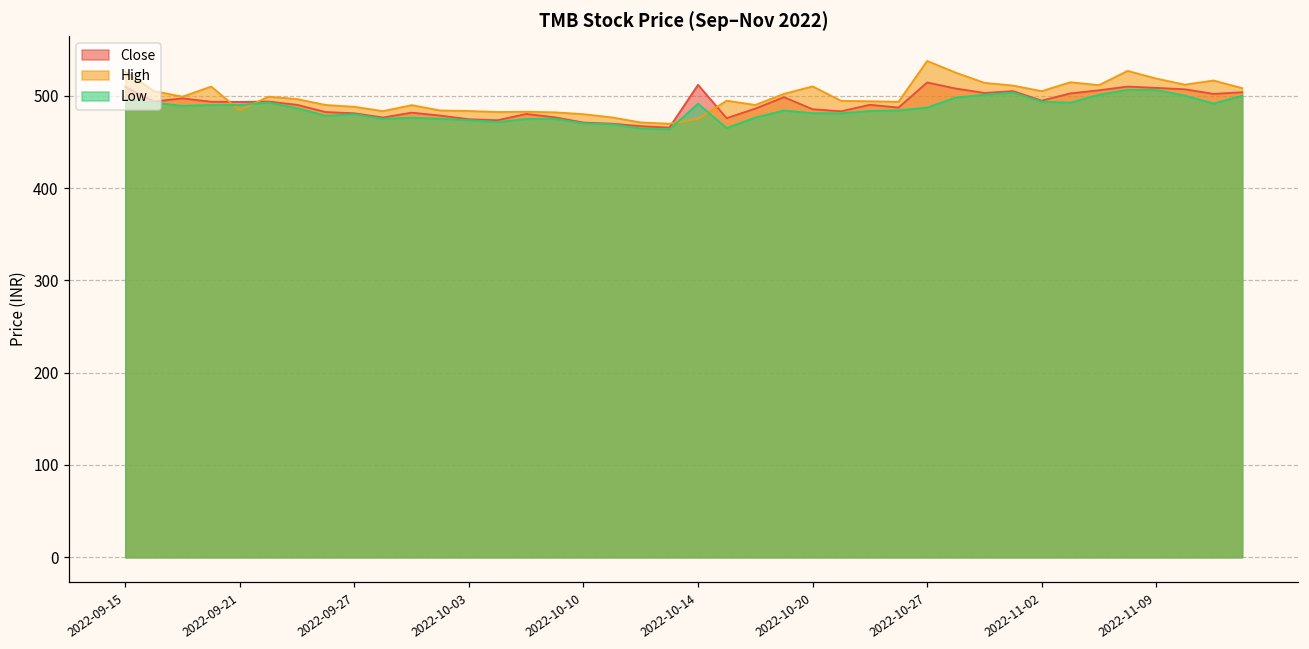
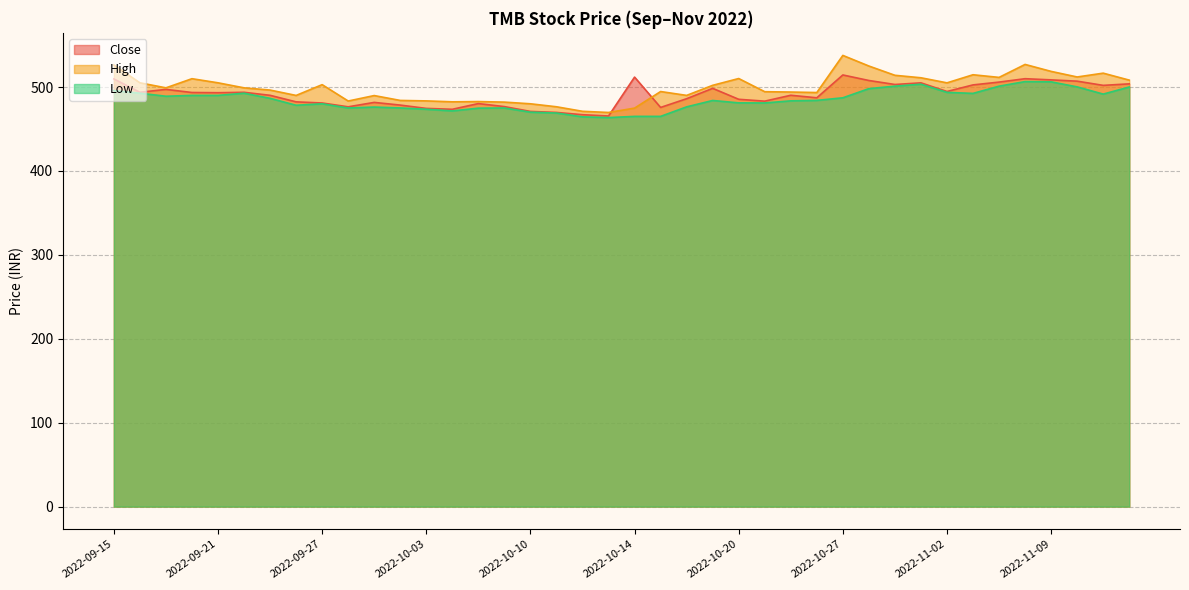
  {
    "Close": {
      "2022-09-21": 490,
      "2022-10-14": 510,
      "2022-10-20": 490,
      "2022-10-27": 510
    },
    "High": {
-     "2022-09-21": 480,
-     "2022-09-27": 490,
+     "2022-09-21": 510,
+     "2022-09-27": 500,
      "2022-10-03": 480,
      "2022-10-10": 480,
      "2022-10-14": 470,
      "2022-10-20": 510,
      "2022-10-27": 540,
      "2022-11-02": 500,
      "2022-11-09": 520
    },
    "Low": {
      "2022-09-21": 490,
-     "2022-10-14": 490,
+     "2022-10-14": 470,
      "2022-10-20": 480,
      "2022-10-27": 490
    }
  }
